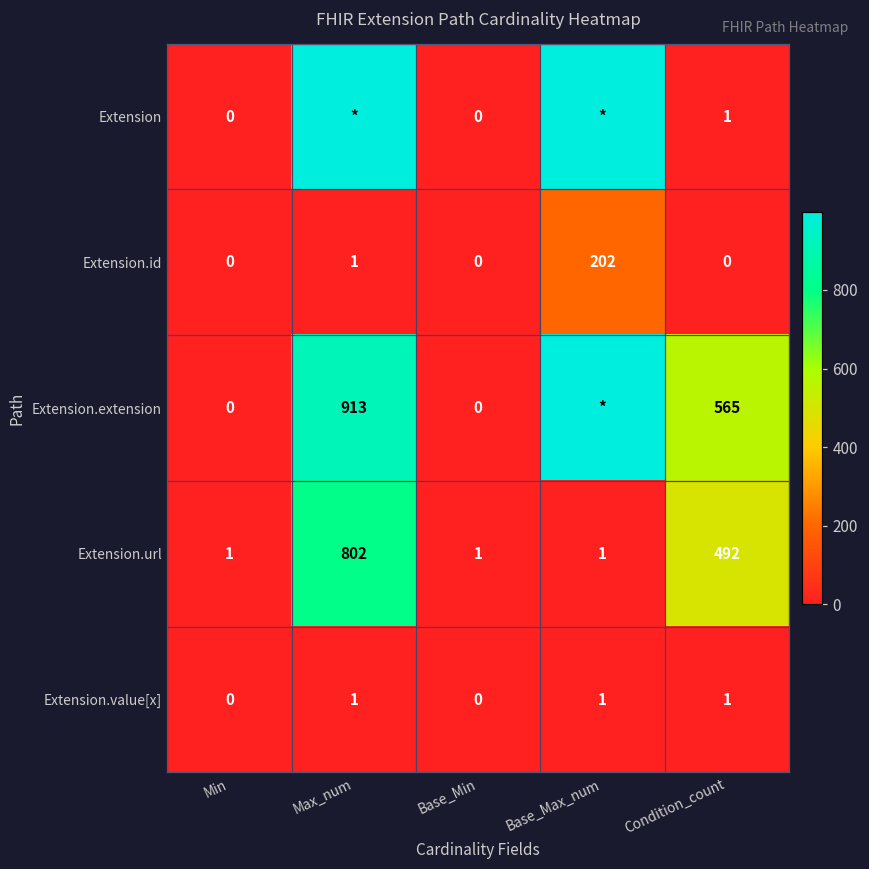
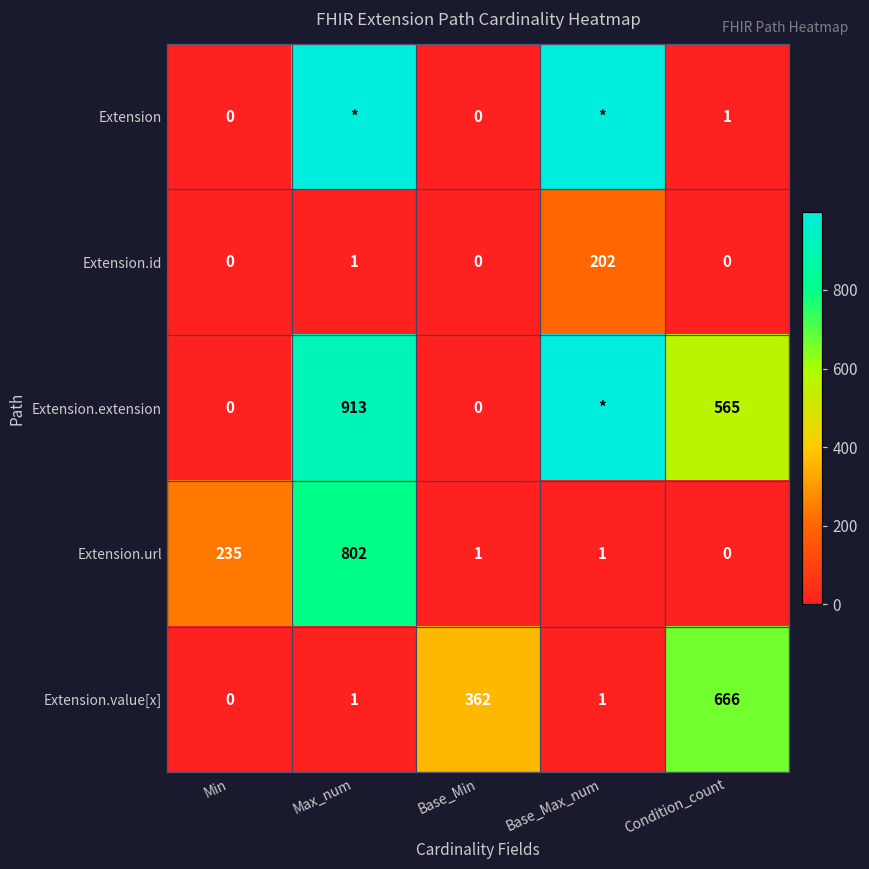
  {
    "Extension": {
      "Min": 0,
      "Base_Min": 0,
      "Condition_count": 1
    },
    "Extension.id": {
      "Min": 0,
      "Max_num": 1,
      "Base_Min": 0,
      "Base_Max_num": 202,
      "Condition_count": 0
    },
    "Extension.extension": {
      "Min": 0,
      "Max_num": 913,
      "Base_Min": 0,
      "Condition_count": 565
    },
    "Extension.url": {
-     "Min": 1,
+     "Min": 235,
      "Max_num": 802,
      "Base_Min": 1,
      "Base_Max_num": 1,
-     "Condition_count": 492
+     "Condition_count": 0
    },
    "Extension.value[x]": {
      "Min": 0,
      "Max_num": 1,
-     "Base_Min": 0,
+     "Base_Min": 362,
      "Base_Max_num": 1,
-     "Condition_count": 1
+     "Condition_count": 666
    }
  }
